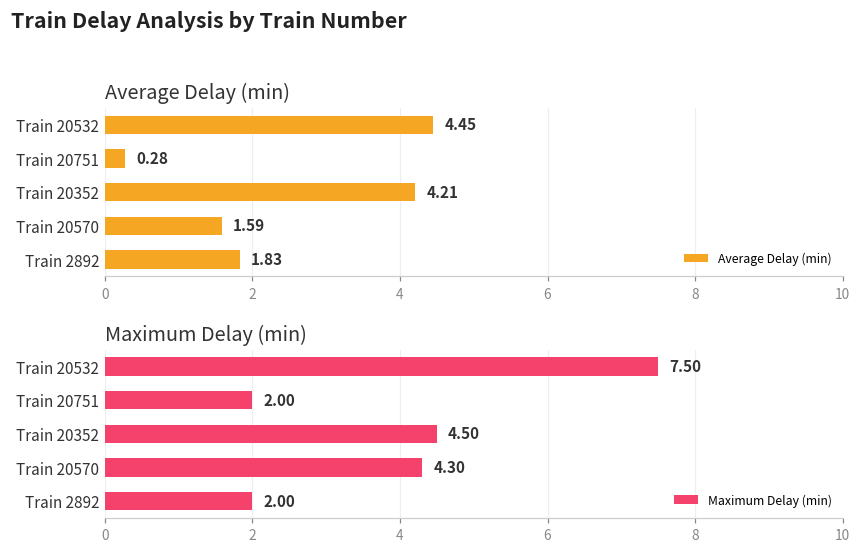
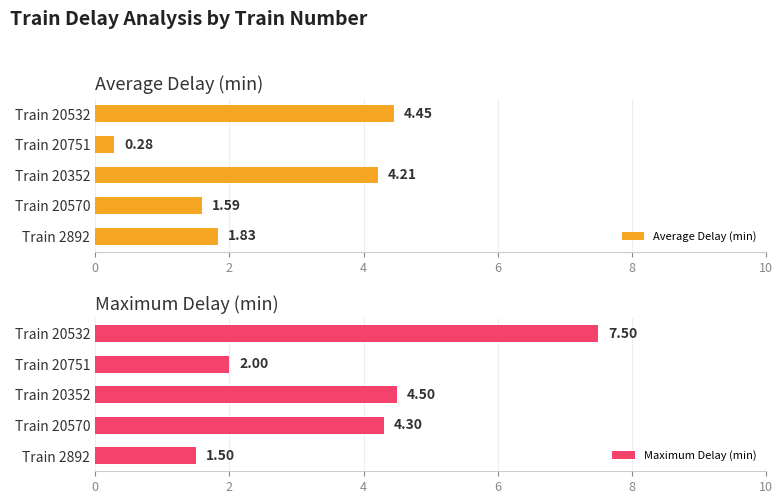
  {
    "Average Delay (min)": {
      "Train 20532": 4.45,
      "Train 20751": 0.28,
      "Train 20352": 4.21,
      "Train 20570": 1.59,
      "Train 2892": 1.83
    },
    "Maximum Delay (min)": {
      "Train 20532": 7.50,
      "Train 20751": 2.00,
      "Train 20352": 4.50,
      "Train 20570": 4.30,
-     "Train 2892": 2.00
+     "Train 2892": 1.50
    }
  }
